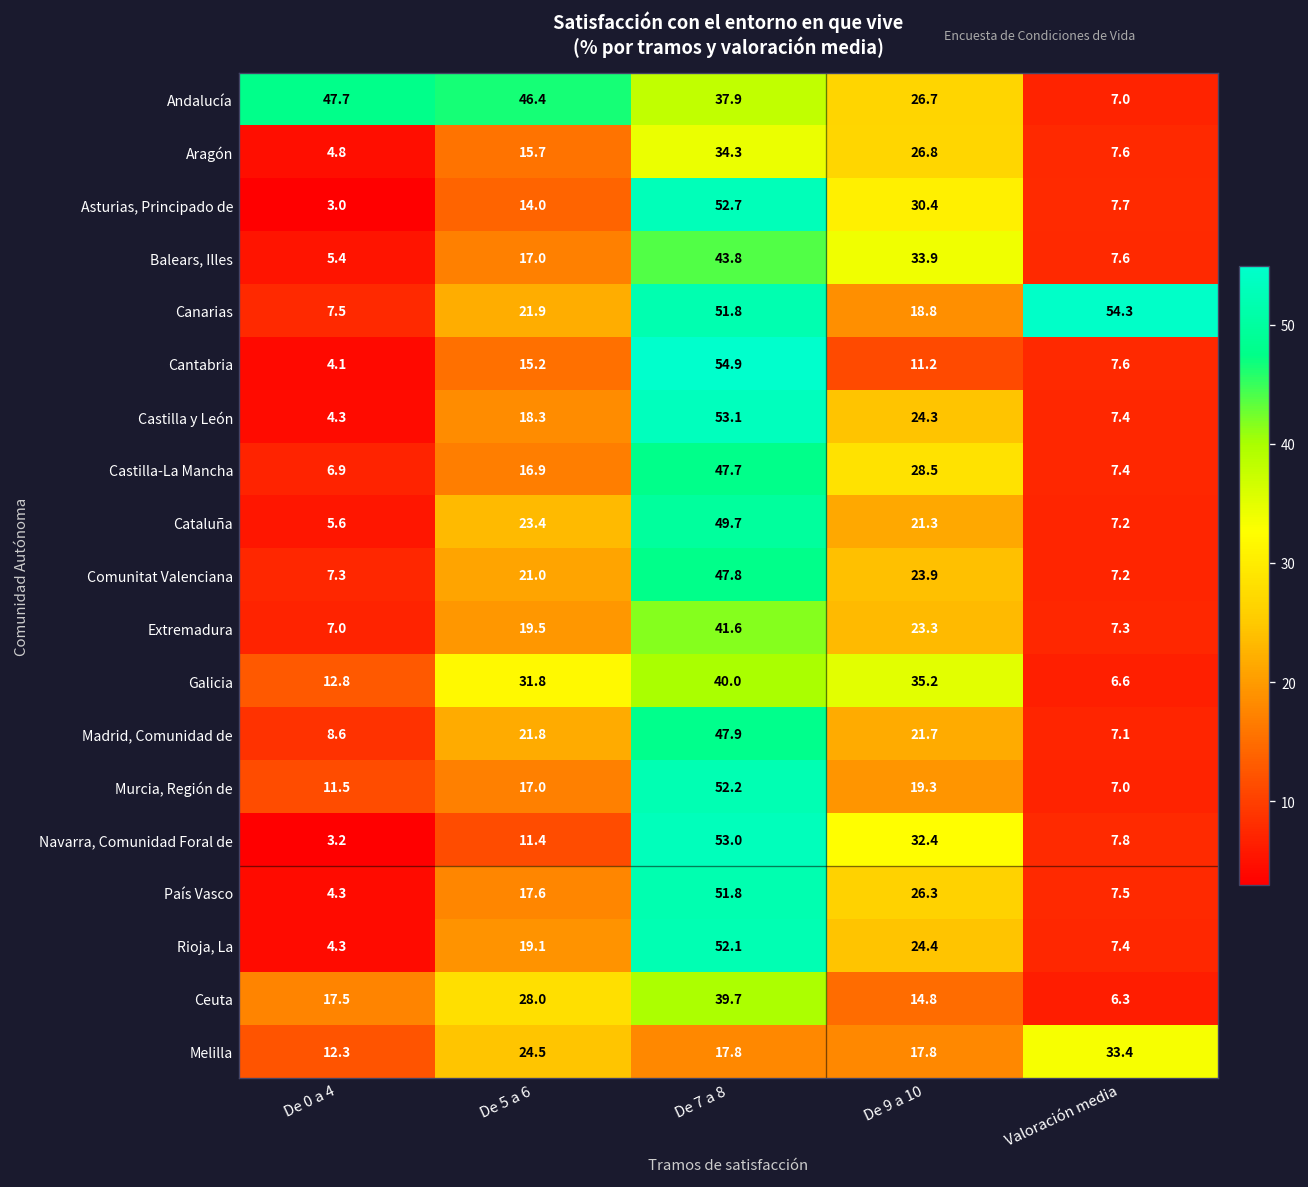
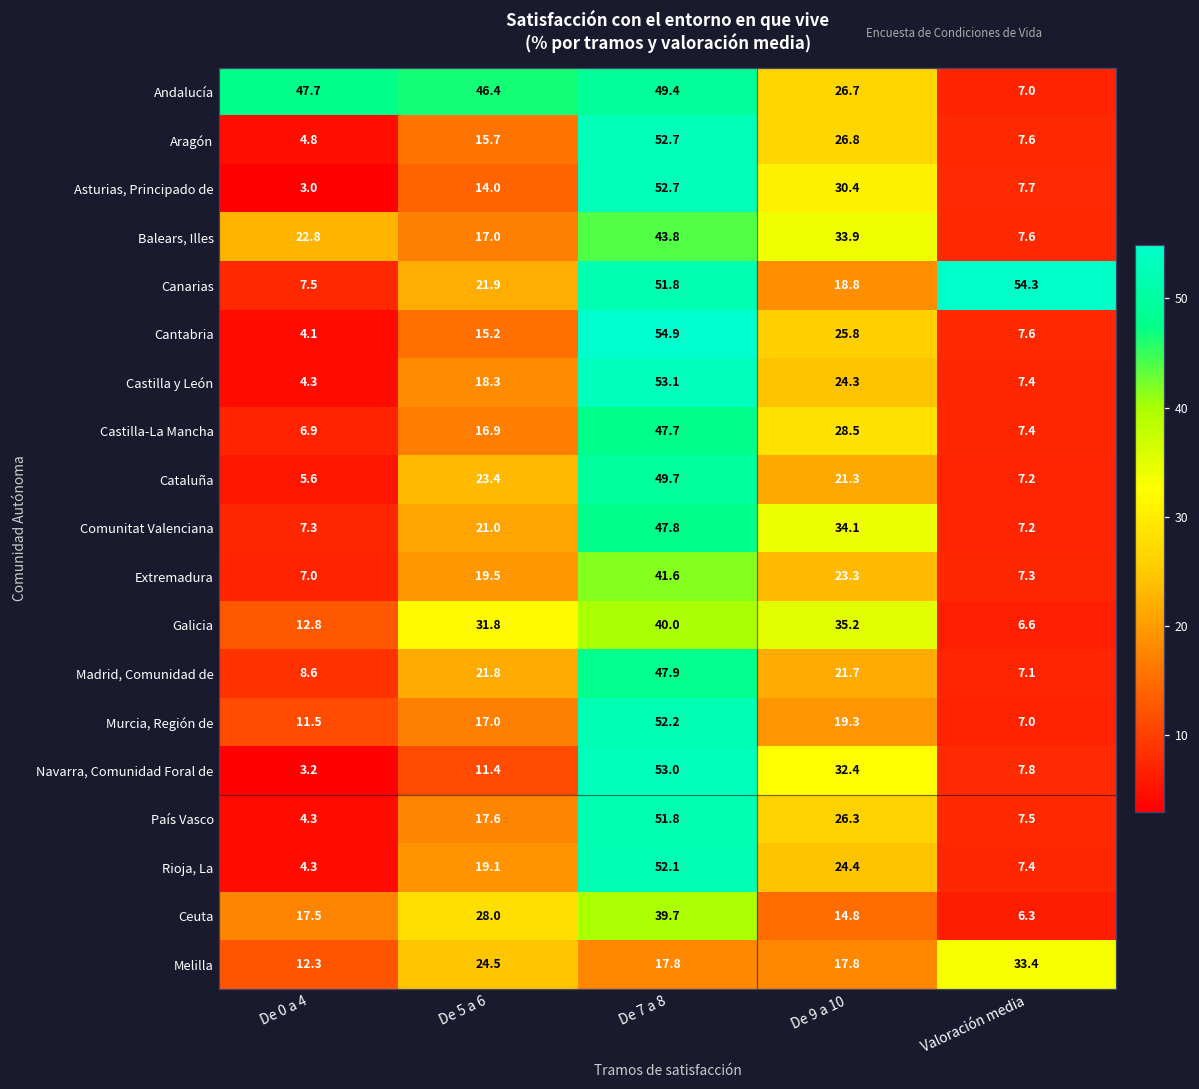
  {
    "Andalucía": {
      "De 0 a 4": 47.7,
      "De 5 a 6": 46.4,
-     "De 7 a 8": 37.9,
+     "De 7 a 8": 49.4,
      "De 9 a 10": 26.7,
      "Valoración media": 7.0
    },
    "Aragón": {
      "De 0 a 4": 4.8,
      "De 5 a 6": 15.7,
-     "De 7 a 8": 34.3,
+     "De 7 a 8": 52.7,
      "De 9 a 10": 26.8,
      "Valoración media": 7.6
    },
    "Asturias, Principado de": {
      "De 0 a 4": 3.0,
      "De 5 a 6": 14.0,
      "De 7 a 8": 52.7,
      "De 9 a 10": 30.4,
      "Valoración media": 7.7
    },
    "Balears, Illes": {
-     "De 0 a 4": 5.4,
+     "De 0 a 4": 22.8,
      "De 5 a 6": 17.0,
      "De 7 a 8": 43.8,
      "De 9 a 10": 33.9,
      "Valoración media": 7.6
    },
    "Canarias": {
      "De 0 a 4": 7.5,
      "De 5 a 6": 21.9,
      "De 7 a 8": 51.8,
      "De 9 a 10": 18.8,
      "Valoración media": 54.3
    },
    "Cantabria": {
      "De 0 a 4": 4.1,
      "De 5 a 6": 15.2,
      "De 7 a 8": 54.9,
-     "De 9 a 10": 11.2,
+     "De 9 a 10": 25.8,
      "Valoración media": 7.6
    },
    "Castilla y León": {
      "De 0 a 4": 4.3,
      "De 5 a 6": 18.3,
      "De 7 a 8": 53.1,
      "De 9 a 10": 24.3,
      "Valoración media": 7.4
    },
    "Castilla-La Mancha": {
      "De 0 a 4": 6.9,
      "De 5 a 6": 16.9,
      "De 7 a 8": 47.7,
      "De 9 a 10": 28.5,
      "Valoración media": 7.4
    },
    "Cataluña": {
      "De 0 a 4": 5.6,
      "De 5 a 6": 23.4,
      "De 7 a 8": 49.7,
      "De 9 a 10": 21.3,
      "Valoración media": 7.2
    },
    "Comunitat Valenciana": {
      "De 0 a 4": 7.3,
      "De 5 a 6": 21.0,
      "De 7 a 8": 47.8,
-     "De 9 a 10": 23.9,
+     "De 9 a 10": 34.1,
      "Valoración media": 7.2
    },
    "Extremadura": {
      "De 0 a 4": 7.0,
      "De 5 a 6": 19.5,
      "De 7 a 8": 41.6,
      "De 9 a 10": 23.3,
      "Valoración media": 7.3
    },
    "Galicia": {
      "De 0 a 4": 12.8,
      "De 5 a 6": 31.8,
      "De 7 a 8": 40.0,
      "De 9 a 10": 35.2,
      "Valoración media": 6.6
    },
    "Madrid, Comunidad de": {
      "De 0 a 4": 8.6,
      "De 5 a 6": 21.8,
      "De 7 a 8": 47.9,
      "De 9 a 10": 21.7,
      "Valoración media": 7.1
    },
    "Murcia, Región de": {
      "De 0 a 4": 11.5,
      "De 5 a 6": 17.0,
      "De 7 a 8": 52.2,
      "De 9 a 10": 19.3,
      "Valoración media": 7.0
    },
    "Navarra, Comunidad Foral de": {
      "De 0 a 4": 3.2,
      "De 5 a 6": 11.4,
      "De 7 a 8": 53.0,
      "De 9 a 10": 32.4,
      "Valoración media": 7.8
    },
    "País Vasco": {
      "De 0 a 4": 4.3,
      "De 5 a 6": 17.6,
      "De 7 a 8": 51.8,
      "De 9 a 10": 26.3,
      "Valoración media": 7.5
    },
    "Rioja, La": {
      "De 0 a 4": 4.3,
      "De 5 a 6": 19.1,
      "De 7 a 8": 52.1,
      "De 9 a 10": 24.4,
      "Valoración media": 7.4
    },
    "Ceuta": {
      "De 0 a 4": 17.5,
      "De 5 a 6": 28.0,
      "De 7 a 8": 39.7,
      "De 9 a 10": 14.8,
      "Valoración media": 6.3
    },
    "Melilla": {
      "De 0 a 4": 12.3,
      "De 5 a 6": 24.5,
      "De 7 a 8": 17.8,
      "De 9 a 10": 17.8,
      "Valoración media": 33.4
    }
  }
